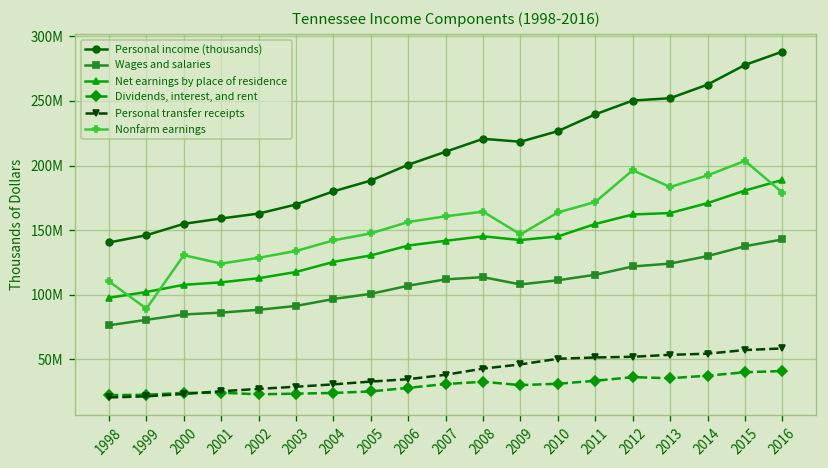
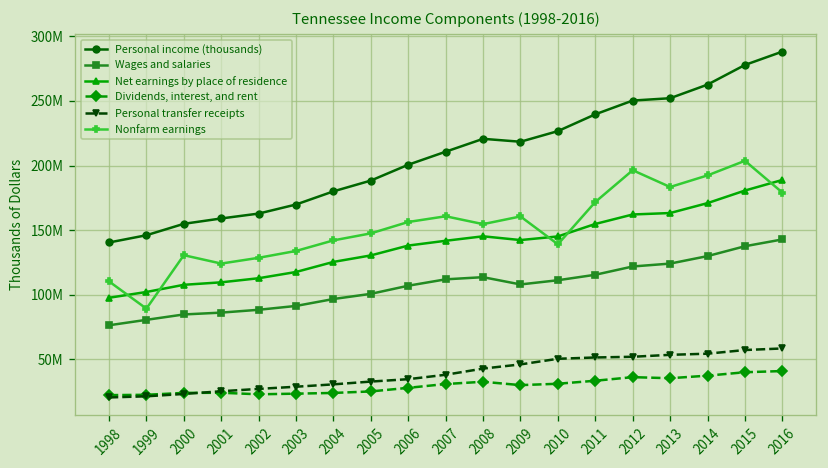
  {
    "Nonfarm earnings": {
      "1998": 110000000,
      "1999": 89000000,
      "2000": 131000000,
      "2001": 124000000,
      "2002": 129000000,
      "2003": 134000000,
      "2004": 142000000,
      "2005": 147000000,
      "2006": 156000000,
      "2007": 161000000,
-     "2008": 164000000,
-     "2009": 147000000,
-     "2010": 164000000,
+     "2008": 155000000,
+     "2009": 161000000,
+     "2010": 139000000,
      "2011": 172000000,
      "2012": 196000000,
      "2013": 183000000,
      "2014": 192000000,
      "2015": 204000000,
      "2016": 179000000
    }
  }
